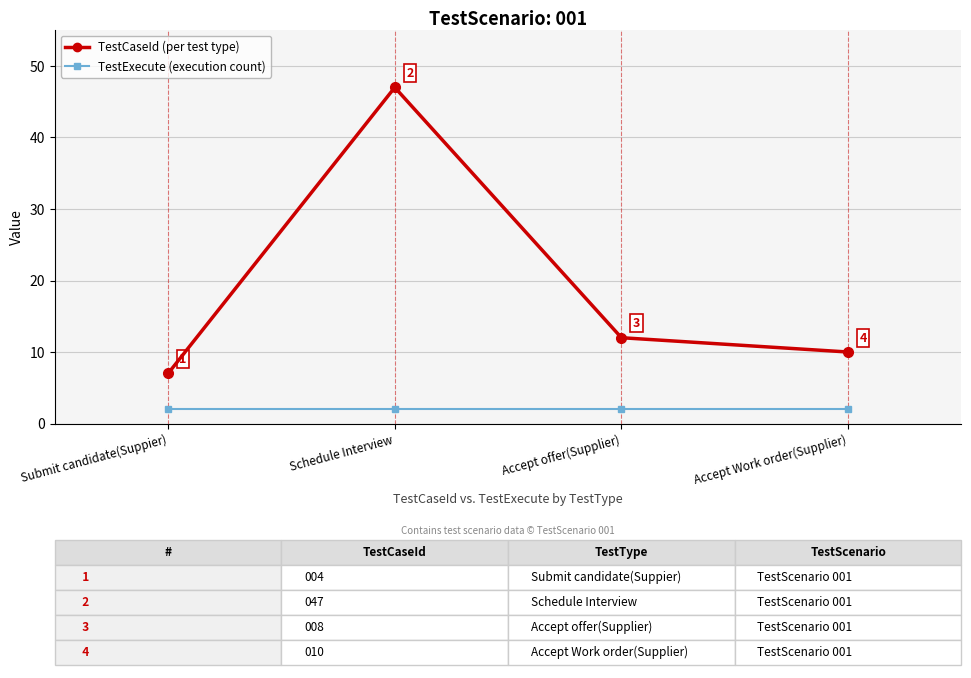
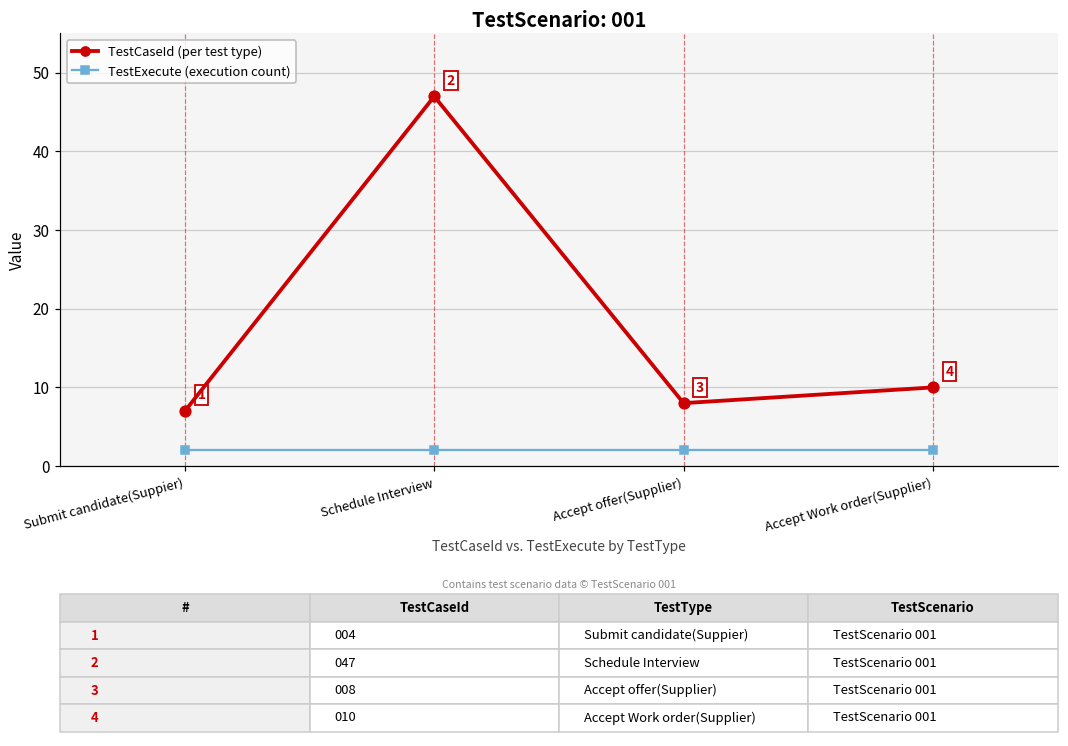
  {
    "TestCaseId (per test type)": {
-     "Accept offer(Supplier)": 12
+     "Accept offer(Supplier)": 8
    },
    "TestExecute (execution count)": {
      "Submit candidate(Suppier)": 2,
      "Schedule Interview": 2,
      "Accept offer(Supplier)": 2,
      "Accept Work order(Supplier)": 2
    }
  }
